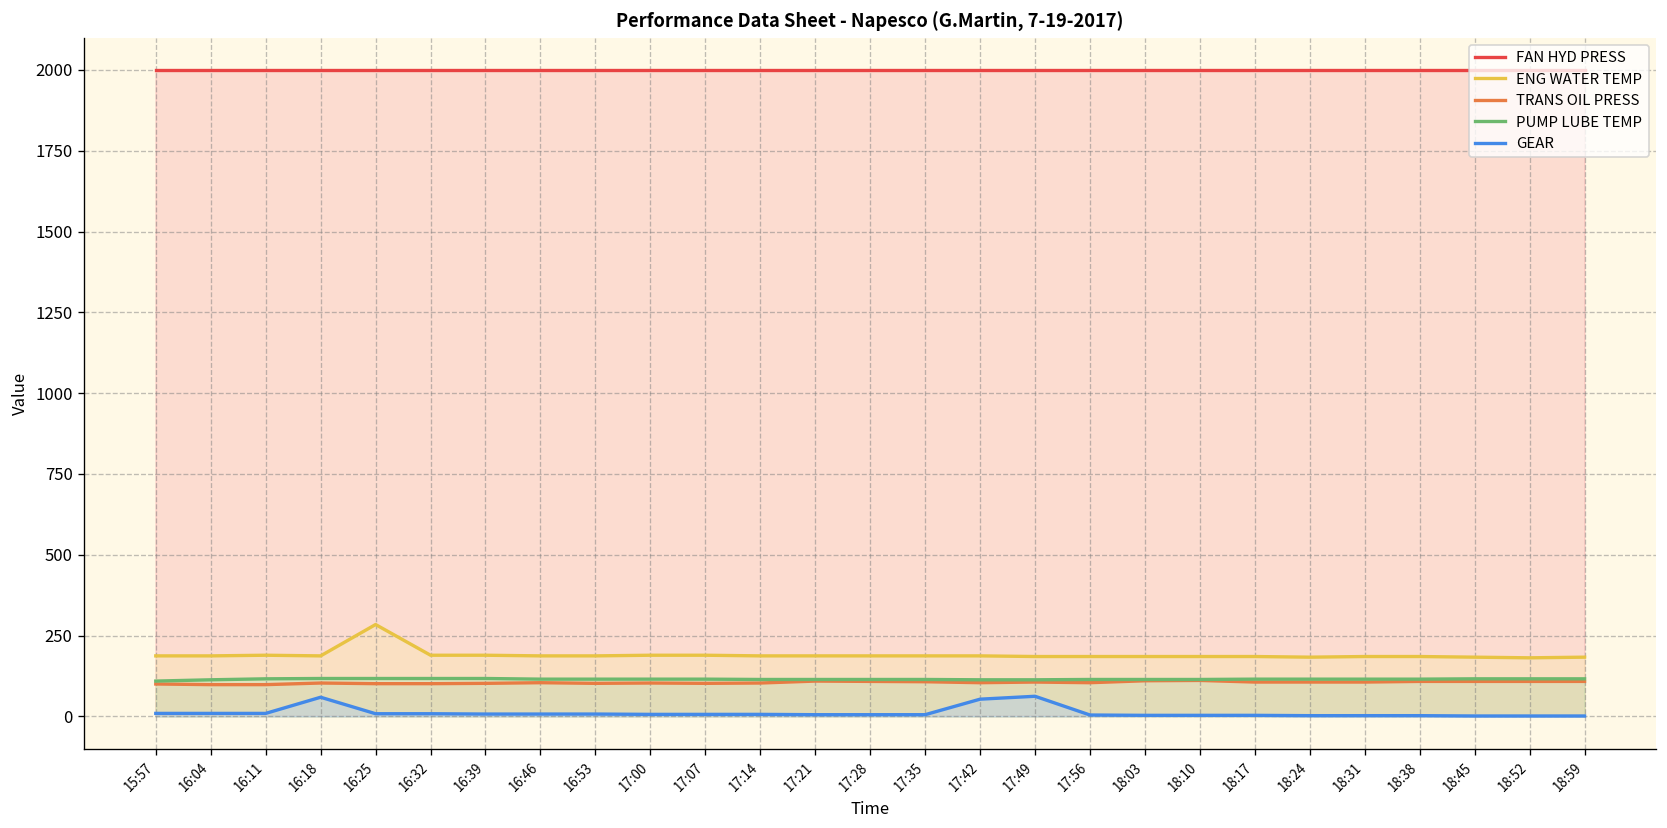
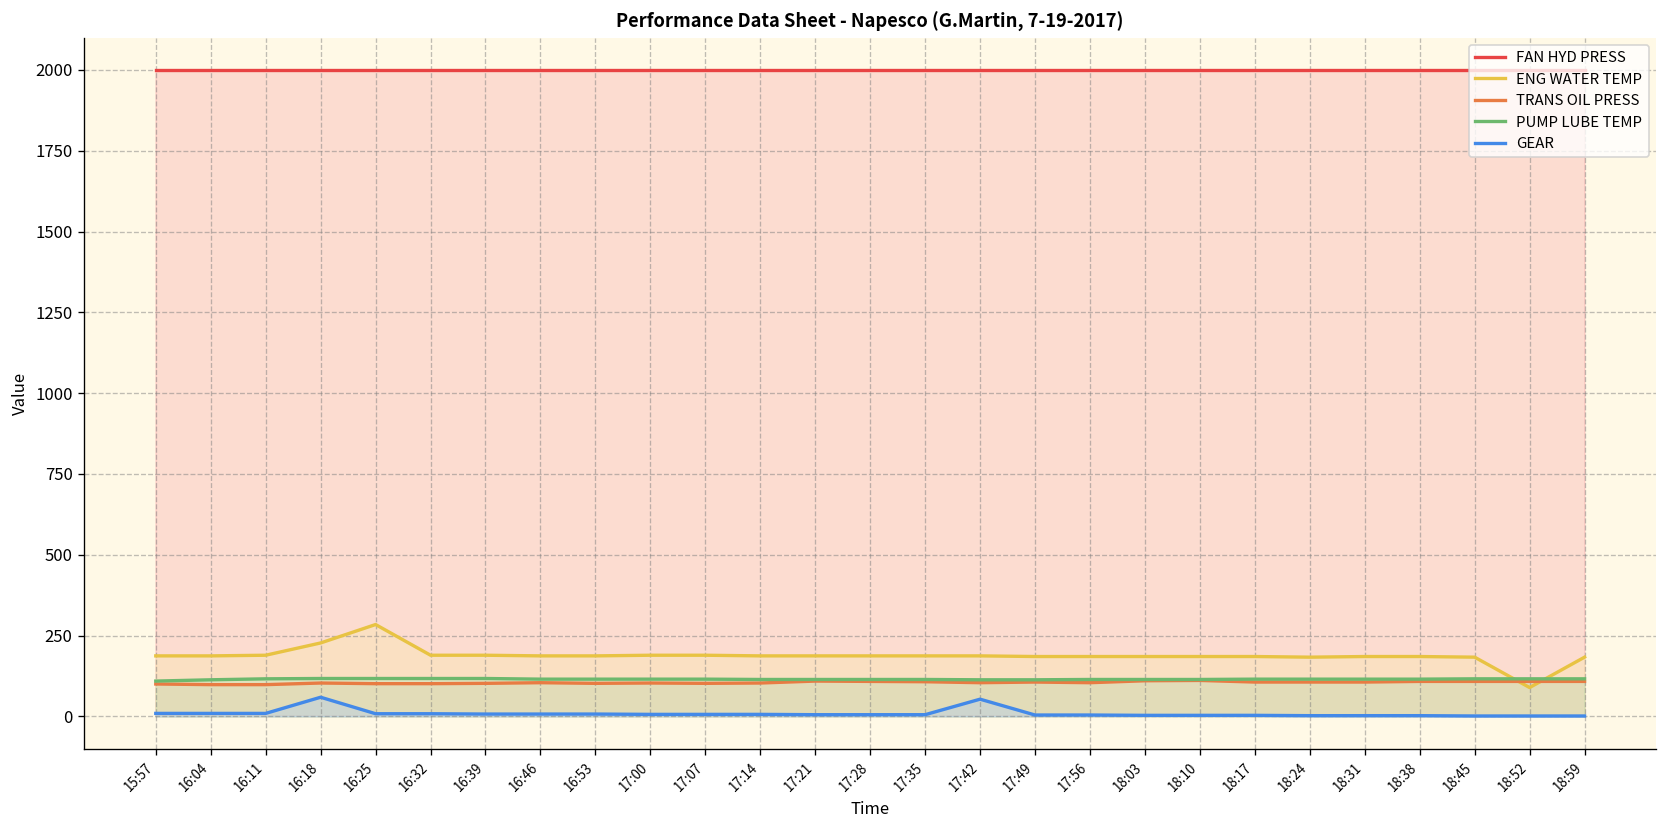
  {
    "ENG WATER TEMP": {
      "15:57": 190,
      "16:04": 190,
      "16:11": 190,
-     "16:18": 190,
+     "16:18": 230,
      "16:25": 280,
      "16:32": 190,
      "16:39": 190,
      "16:46": 190,
      "16:53": 190,
      "17:00": 190,
      "17:07": 190,
      "17:14": 190,
      "17:21": 190,
      "17:28": 190,
      "17:35": 190,
      "17:42": 190,
      "17:49": 190,
      "17:56": 190,
      "18:03": 190,
      "18:10": 190,
      "18:17": 190,
      "18:24": 180,
      "18:31": 190,
      "18:38": 190,
      "18:45": 180,
-     "18:52": 180,
+     "18:52": 90,
      "18:59": 180
    },
    "PUMP LUBE TEMP": {
      "16:04": 110,
      "16:11": 120,
      "16:18": 120,
      "16:25": 120,
      "16:32": 120,
      "16:39": 120,
      "16:46": 120,
      "16:53": 120,
      "17:00": 120,
      "17:07": 120,
      "17:14": 110,
      "17:56": 110
    },
    "GEAR": {
      "15:57": 10,
      "16:04": 10,
      "16:11": 10,
      "16:18": 60,
      "16:25": 10,
      "16:32": 10,
      "16:39": 10,
      "16:46": 10,
      "16:53": 10,
      "17:00": 10,
      "17:07": 10,
      "17:14": 10,
      "17:21": 10,
      "17:28": 10,
      "17:35": 10,
      "17:42": 50,
-     "17:49": 60,
+     "17:49": 0,
      "17:56": 0,
      "18:03": 0,
      "18:10": 0,
      "18:17": 0,
      "18:24": 0,
      "18:31": 0,
      "18:38": 0,
      "18:45": 0,
      "18:52": 0,
      "18:59": 0
    }
  }
